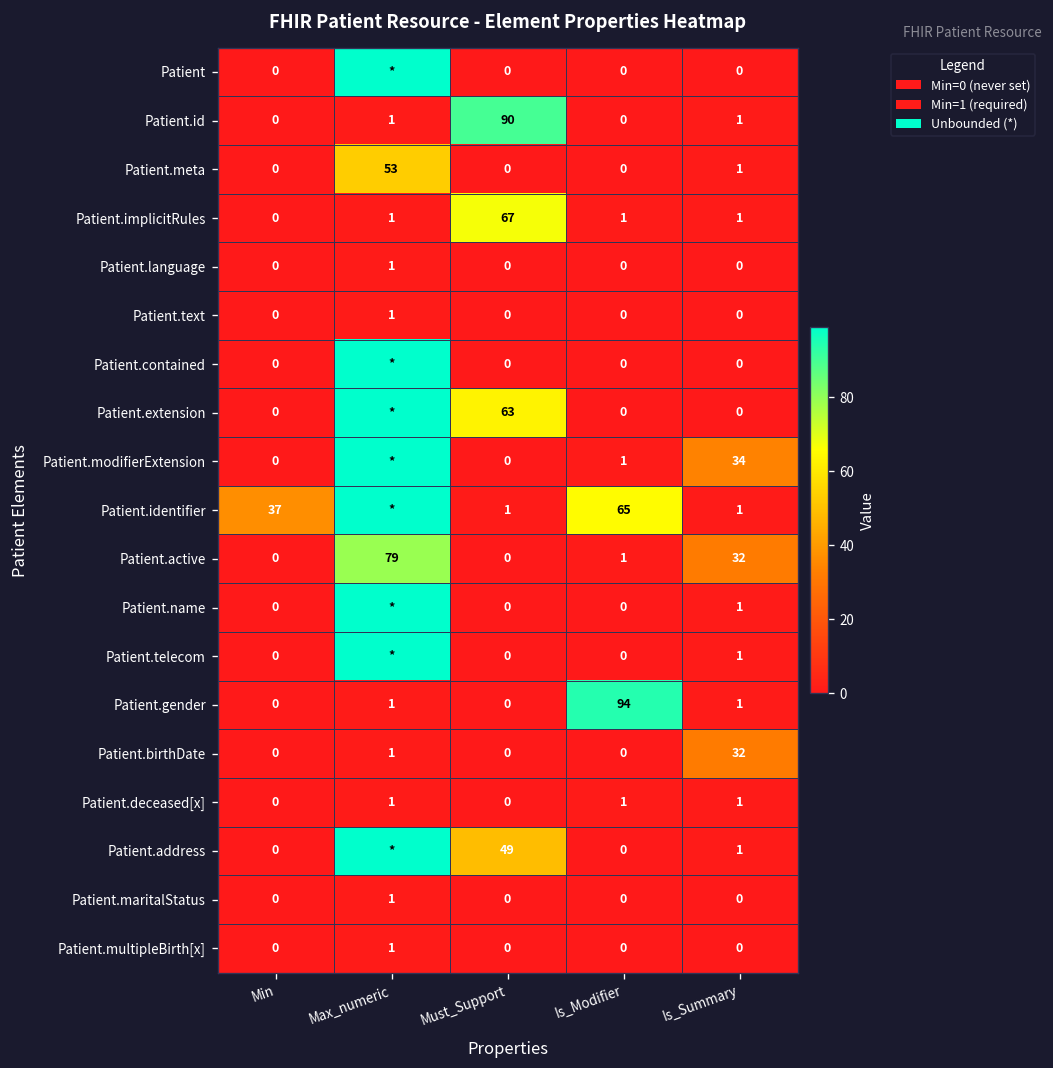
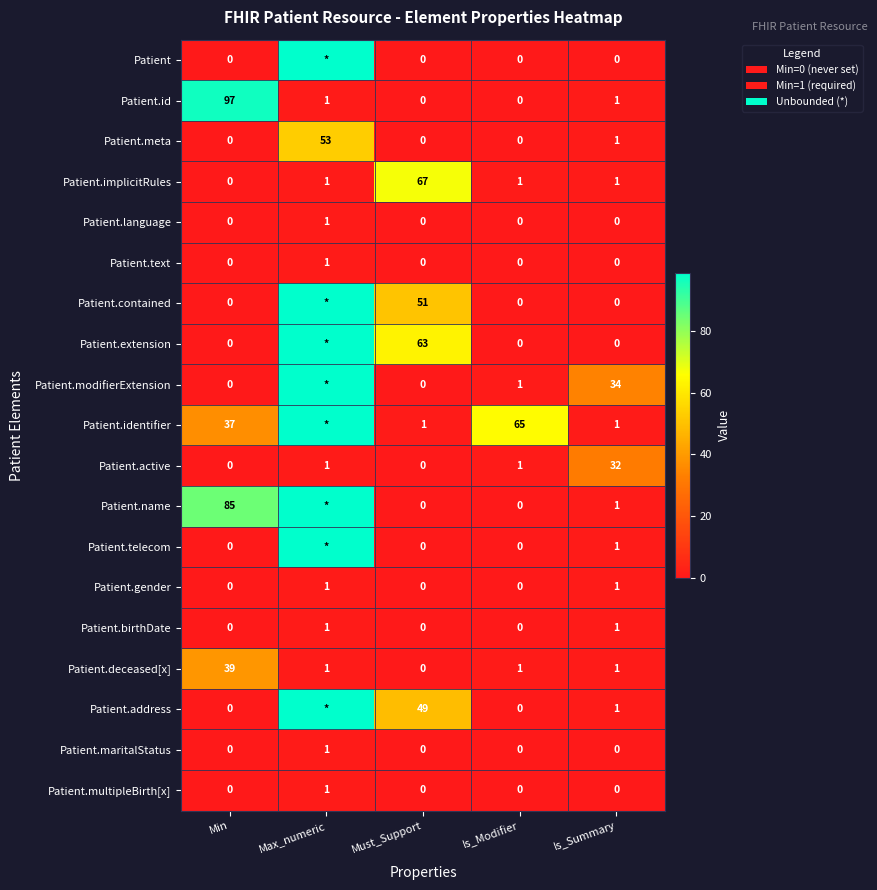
  {
    "Patient": {
      "Min": 0,
      "Must_Support": 0,
      "Is_Modifier": 0,
      "Is_Summary": 0
    },
    "Patient.id": {
-     "Min": 0,
+     "Min": 97,
      "Max_numeric": 1,
-     "Must_Support": 90,
+     "Must_Support": 0,
      "Is_Modifier": 0,
      "Is_Summary": 1
    },
    "Patient.meta": {
      "Min": 0,
      "Max_numeric": 53,
      "Must_Support": 0,
      "Is_Modifier": 0,
      "Is_Summary": 1
    },
    "Patient.implicitRules": {
      "Min": 0,
      "Max_numeric": 1,
      "Must_Support": 67,
      "Is_Modifier": 1,
      "Is_Summary": 1
    },
    "Patient.language": {
      "Min": 0,
      "Max_numeric": 1,
      "Must_Support": 0,
      "Is_Modifier": 0,
      "Is_Summary": 0
    },
    "Patient.text": {
      "Min": 0,
      "Max_numeric": 1,
      "Must_Support": 0,
      "Is_Modifier": 0,
      "Is_Summary": 0
    },
    "Patient.contained": {
      "Min": 0,
-     "Must_Support": 0,
+     "Must_Support": 51,
      "Is_Modifier": 0,
      "Is_Summary": 0
    },
    "Patient.extension": {
      "Min": 0,
      "Must_Support": 63,
      "Is_Modifier": 0,
      "Is_Summary": 0
    },
    "Patient.modifierExtension": {
      "Min": 0,
      "Must_Support": 0,
      "Is_Modifier": 1,
      "Is_Summary": 34
    },
    "Patient.identifier": {
      "Min": 37,
      "Must_Support": 1,
      "Is_Modifier": 65,
      "Is_Summary": 1
    },
    "Patient.active": {
      "Min": 0,
-     "Max_numeric": 79,
+     "Max_numeric": 1,
      "Must_Support": 0,
      "Is_Modifier": 1,
      "Is_Summary": 32
    },
    "Patient.name": {
-     "Min": 0,
+     "Min": 85,
      "Must_Support": 0,
      "Is_Modifier": 0,
      "Is_Summary": 1
    },
    "Patient.telecom": {
      "Min": 0,
      "Must_Support": 0,
      "Is_Modifier": 0,
      "Is_Summary": 1
    },
    "Patient.gender": {
      "Min": 0,
      "Max_numeric": 1,
      "Must_Support": 0,
-     "Is_Modifier": 94,
+     "Is_Modifier": 0,
      "Is_Summary": 1
    },
    "Patient.birthDate": {
      "Min": 0,
      "Max_numeric": 1,
      "Must_Support": 0,
      "Is_Modifier": 0,
-     "Is_Summary": 32
+     "Is_Summary": 1
    },
    "Patient.deceased[x]": {
-     "Min": 0,
+     "Min": 39,
      "Max_numeric": 1,
      "Must_Support": 0,
      "Is_Modifier": 1,
      "Is_Summary": 1
    },
    "Patient.address": {
      "Min": 0,
      "Must_Support": 49,
      "Is_Modifier": 0,
      "Is_Summary": 1
    },
    "Patient.maritalStatus": {
      "Min": 0,
      "Max_numeric": 1,
      "Must_Support": 0,
      "Is_Modifier": 0,
      "Is_Summary": 0
    },
    "Patient.multipleBirth[x]": {
      "Min": 0,
      "Max_numeric": 1,
      "Must_Support": 0,
      "Is_Modifier": 0,
      "Is_Summary": 0
    }
  }
